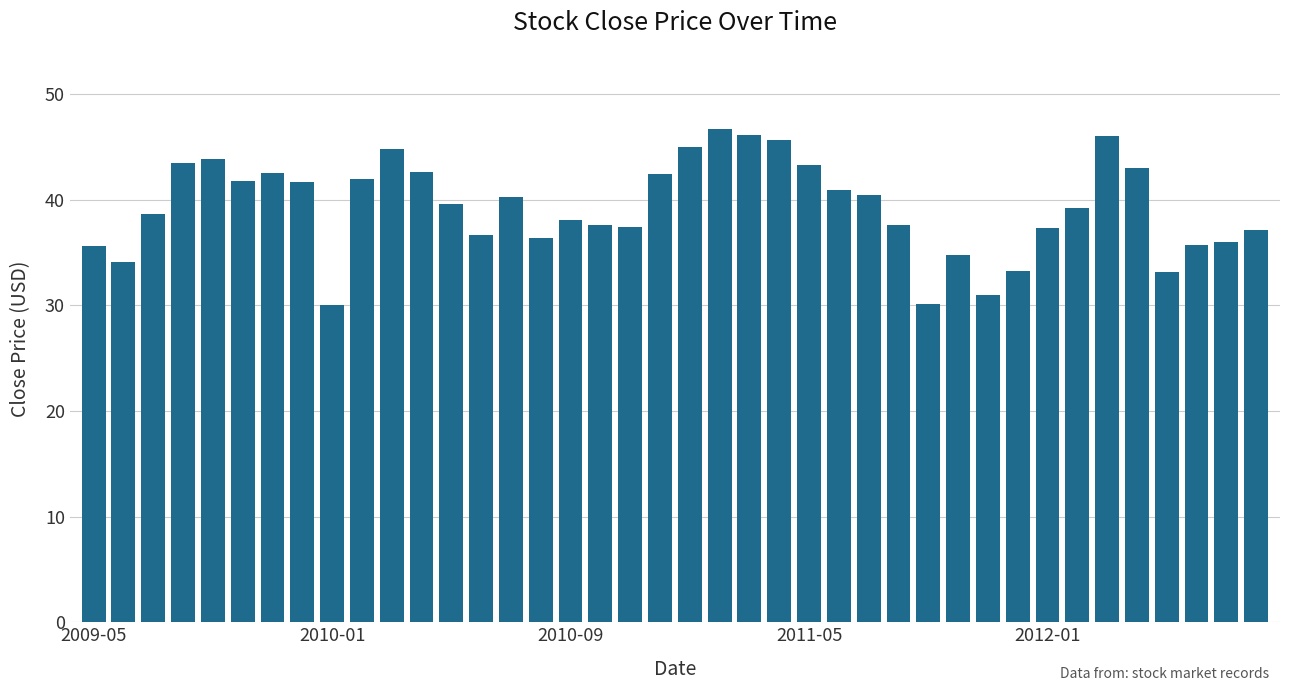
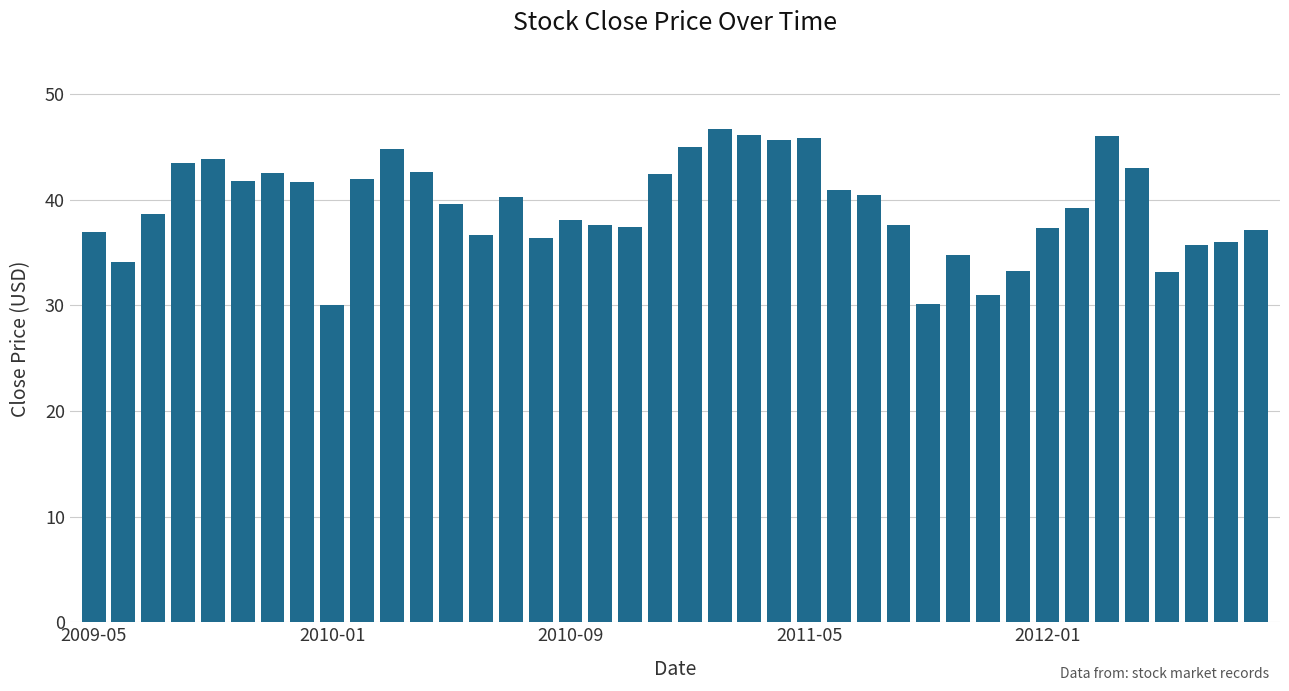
  {
-   "2009-05": 35.6,
+   "2009-05": 36.9,
    "2010-01": 30.0,
    "2010-09": 38.1,
-   "2011-05": 43.2,
+   "2011-05": 45.9,
    "2012-01": 37.3
  }
